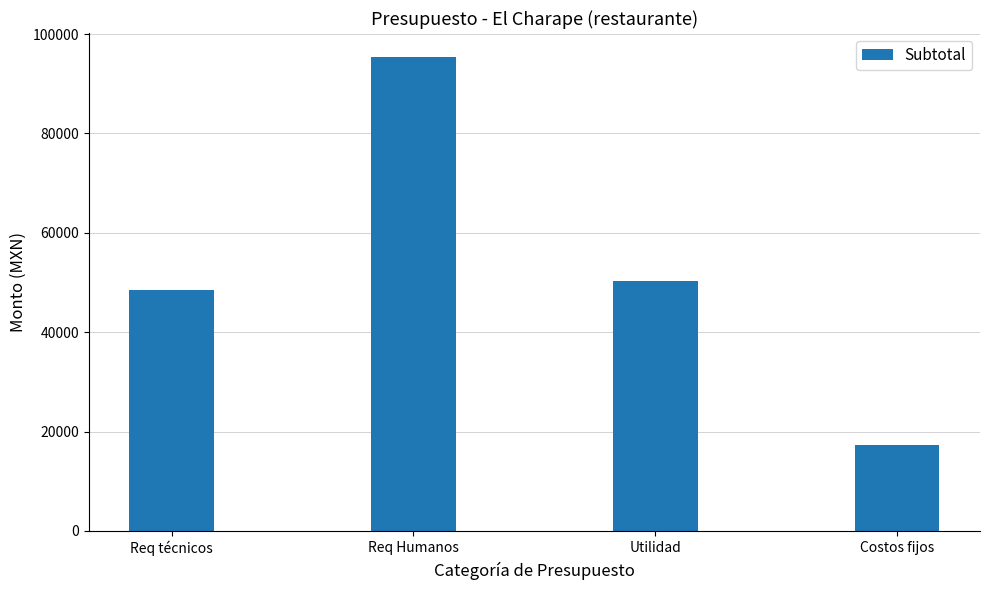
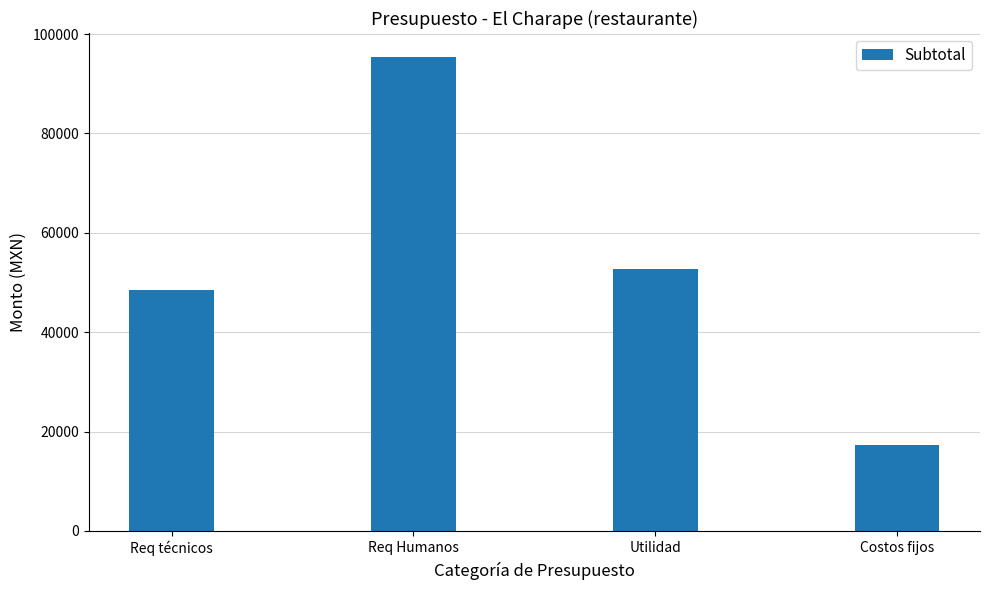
  {
    "Req técnicos": 49000,
    "Req Humanos": 95000,
-   "Utilidad": 50000,
+   "Utilidad": 53000,
    "Costos fijos": 17000
  }
